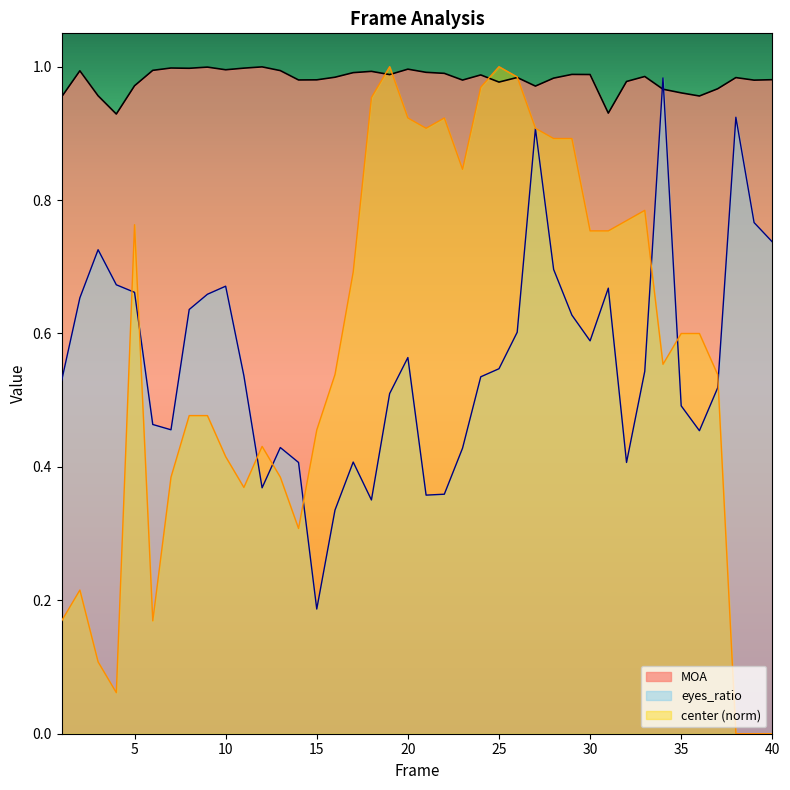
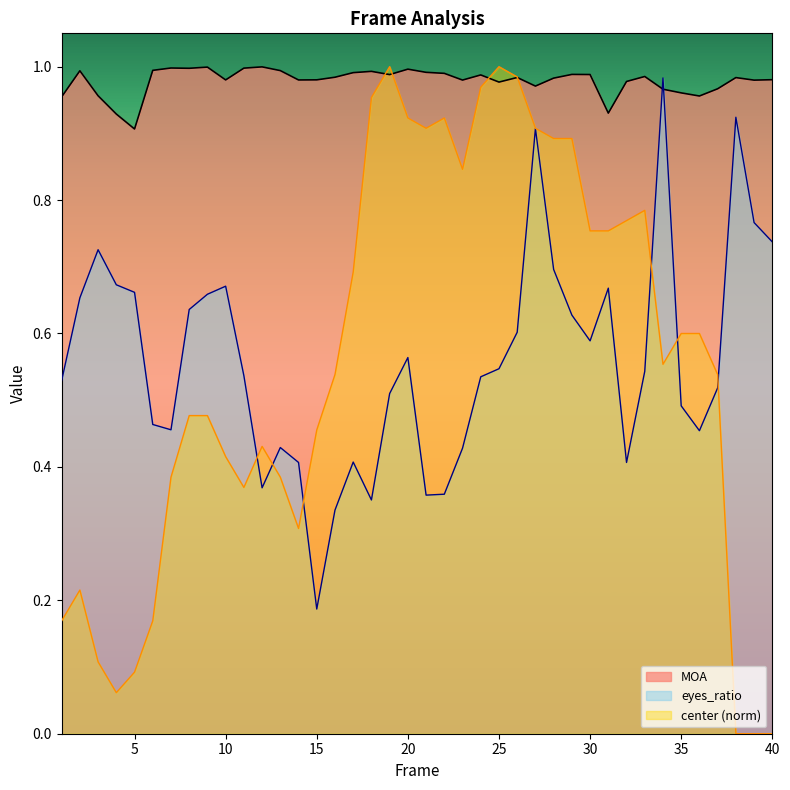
  {
    "MOA": {
-     "5": 0.97,
-     "10": 1.00,
+     "5": 0.91,
+     "10": 0.98,
      "15": 0.98,
      "20": 1.00,
      "25": 0.98,
      "30": 0.99,
      "35": 0.96,
      "40": 0.98
    },
    "eyes_ratio": {
      "5": 0.66,
      "10": 0.67,
      "15": 0.19,
      "20": 0.56,
      "25": 0.55,
      "30": 0.59,
      "35": 0.49,
      "40": 0.74
    },
    "center (norm)": {
-     "5": 0.76,
+     "5": 0.09,
      "10": 0.42,
      "15": 0.46,
      "20": 0.92,
      "25": 1.00,
      "30": 0.75,
      "35": 0.60,
      "40": 0.00
    }
  }
